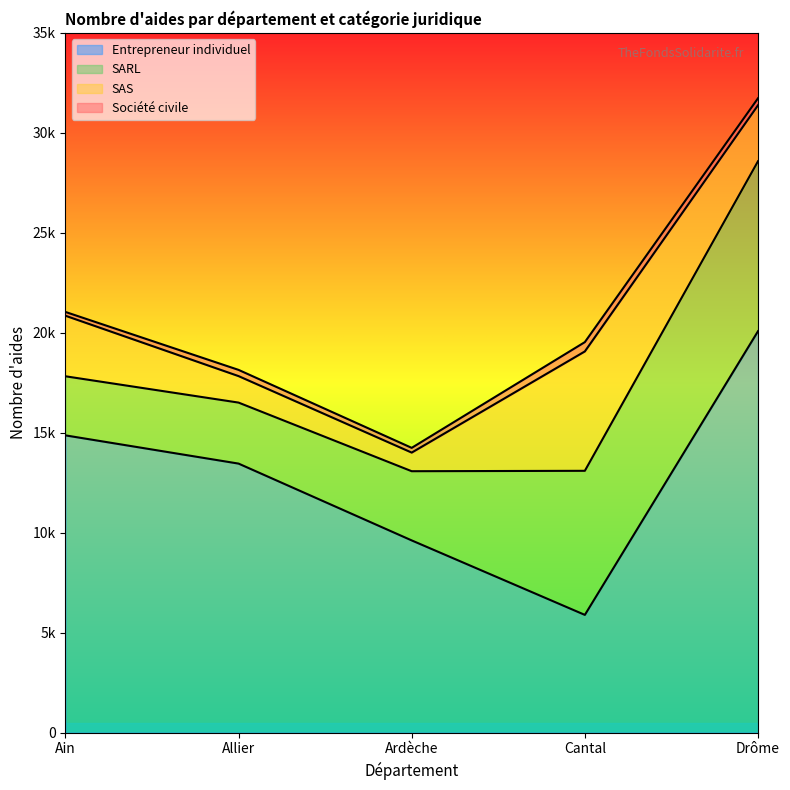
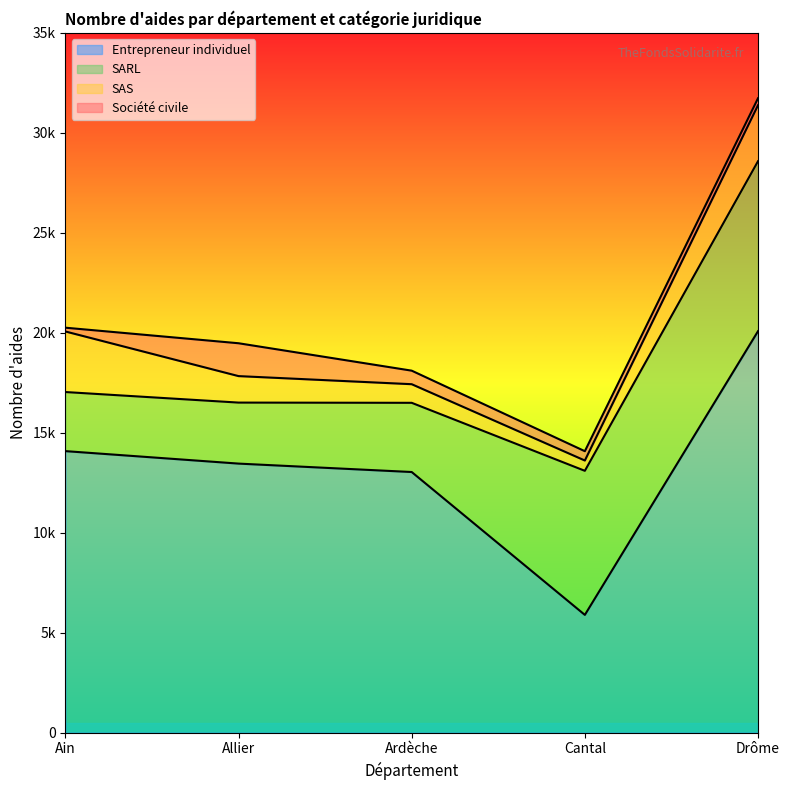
  {
    "Entrepreneur individuel": {
-     "Ain": 14900,
+     "Ain": 14100,
      "Allier": 13500,
-     "Ardèche": 9600,
+     "Ardèche": 13000,
      "Cantal": 5900,
      "Drôme": 20100
    },
    "SARL": {
      "Ain": 3000,
      "Allier": 3100,
      "Ardèche": 3500,
      "Cantal": 7200,
      "Drôme": 8500
    },
    "SAS": {
      "Ain": 3000,
      "Allier": 1300,
      "Ardèche": 900,
-     "Cantal": 6000,
+     "Cantal": 500,
      "Drôme": 2800
    },
    "Société civile": {
      "Ain": 200,
-     "Allier": 300,
-     "Ardèche": 200,
+     "Allier": 1600,
+     "Ardèche": 700,
      "Cantal": 500,
      "Drôme": 400
    }
  }
